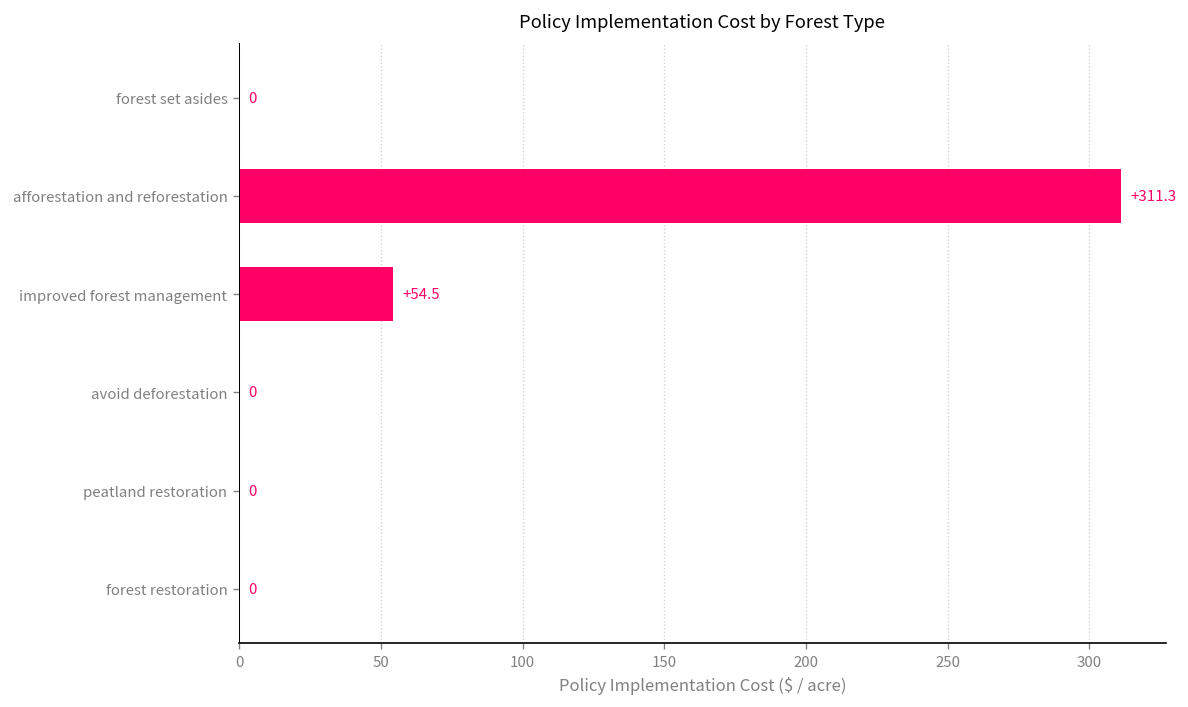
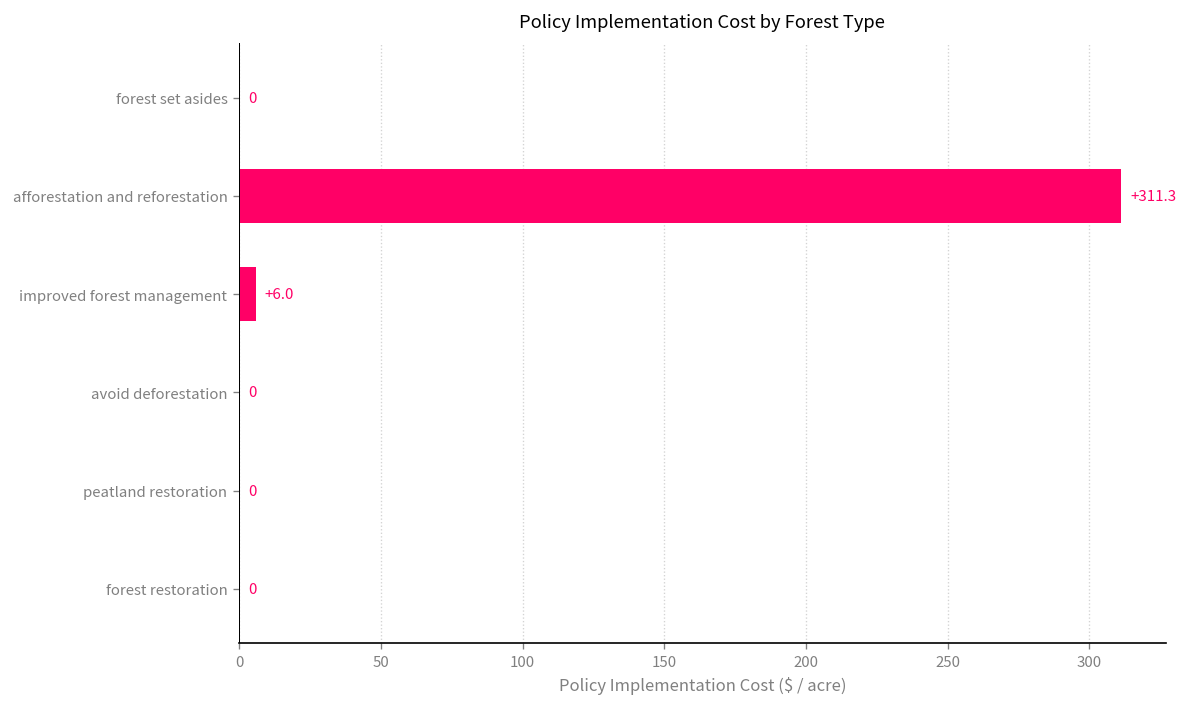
  {
    "forest set asides": "0",
    "afforestation and reforestation": "+311.3",
-   "improved forest management": "+54.5",
+   "improved forest management": "+6.0",
    "avoid deforestation": "0",
    "peatland restoration": "0",
    "forest restoration": "0"
  }
